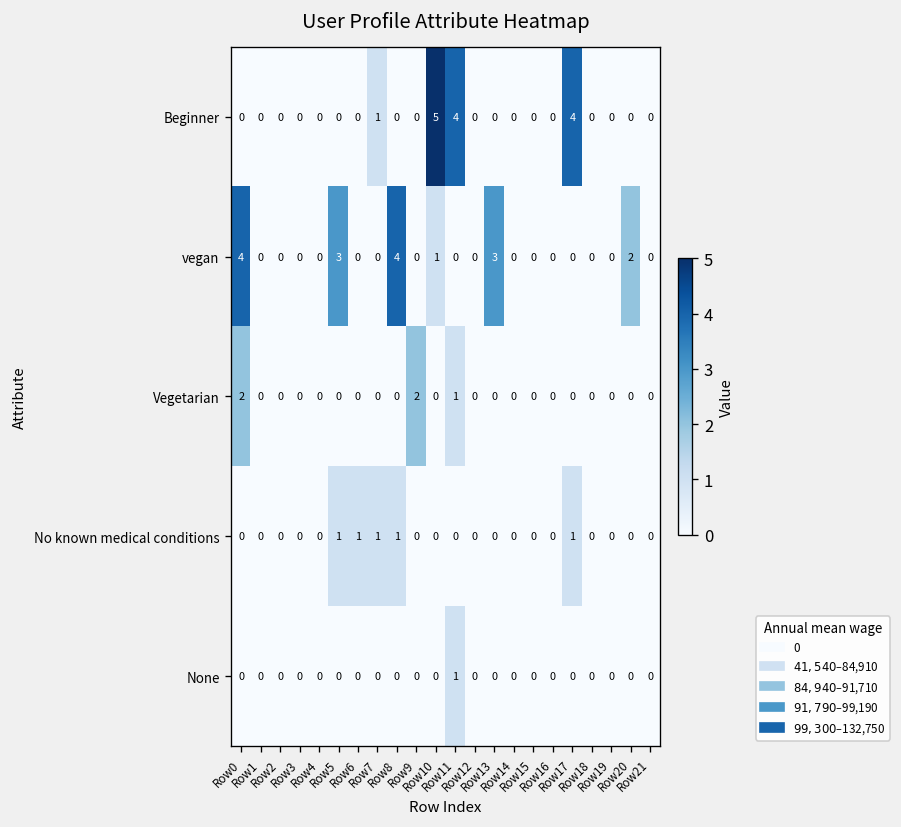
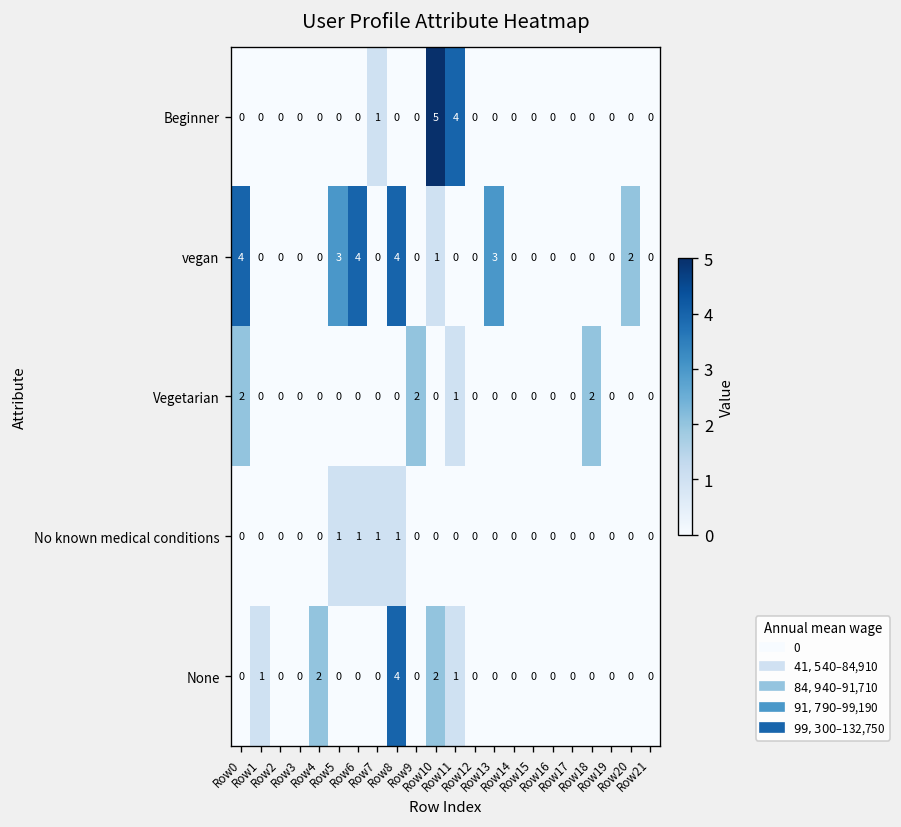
  {
    "Beginner": {
      "Row0": 0,
      "Row1": 0,
      "Row2": 0,
      "Row3": 0,
      "Row4": 0,
      "Row5": 0,
      "Row6": 0,
      "Row7": 1,
      "Row8": 0,
      "Row9": 0,
      "Row10": 5,
      "Row11": 4,
      "Row12": 0,
      "Row13": 0,
      "Row14": 0,
      "Row15": 0,
      "Row16": 0,
-     "Row17": 4,
+     "Row17": 0,
      "Row18": 0,
      "Row19": 0,
      "Row20": 0,
      "Row21": 0
    },
    "vegan": {
      "Row0": 4,
      "Row1": 0,
      "Row2": 0,
      "Row3": 0,
      "Row4": 0,
      "Row5": 3,
-     "Row6": 0,
+     "Row6": 4,
      "Row7": 0,
      "Row8": 4,
      "Row9": 0,
      "Row10": 1,
      "Row11": 0,
      "Row12": 0,
      "Row13": 3,
      "Row14": 0,
      "Row15": 0,
      "Row16": 0,
      "Row17": 0,
      "Row18": 0,
      "Row19": 0,
      "Row20": 2,
      "Row21": 0
    },
    "Vegetarian": {
      "Row0": 2,
      "Row1": 0,
      "Row2": 0,
      "Row3": 0,
      "Row4": 0,
      "Row5": 0,
      "Row6": 0,
      "Row7": 0,
      "Row8": 0,
      "Row9": 2,
      "Row10": 0,
      "Row11": 1,
      "Row12": 0,
      "Row13": 0,
      "Row14": 0,
      "Row15": 0,
      "Row16": 0,
      "Row17": 0,
-     "Row18": 0,
+     "Row18": 2,
      "Row19": 0,
      "Row20": 0,
      "Row21": 0
    },
    "No known medical conditions": {
      "Row0": 0,
      "Row1": 0,
      "Row2": 0,
      "Row3": 0,
      "Row4": 0,
      "Row5": 1,
      "Row6": 1,
      "Row7": 1,
      "Row8": 1,
      "Row9": 0,
      "Row10": 0,
      "Row11": 0,
      "Row12": 0,
      "Row13": 0,
      "Row14": 0,
      "Row15": 0,
      "Row16": 0,
-     "Row17": 1,
+     "Row17": 0,
      "Row18": 0,
      "Row19": 0,
      "Row20": 0,
      "Row21": 0
    },
    "None": {
      "Row0": 0,
-     "Row1": 0,
+     "Row1": 1,
      "Row2": 0,
      "Row3": 0,
-     "Row4": 0,
+     "Row4": 2,
      "Row5": 0,
      "Row6": 0,
      "Row7": 0,
-     "Row8": 0,
+     "Row8": 4,
      "Row9": 0,
-     "Row10": 0,
+     "Row10": 2,
      "Row11": 1,
      "Row12": 0,
      "Row13": 0,
      "Row14": 0,
      "Row15": 0,
      "Row16": 0,
      "Row17": 0,
      "Row18": 0,
      "Row19": 0,
      "Row20": 0,
      "Row21": 0
    }
  }
